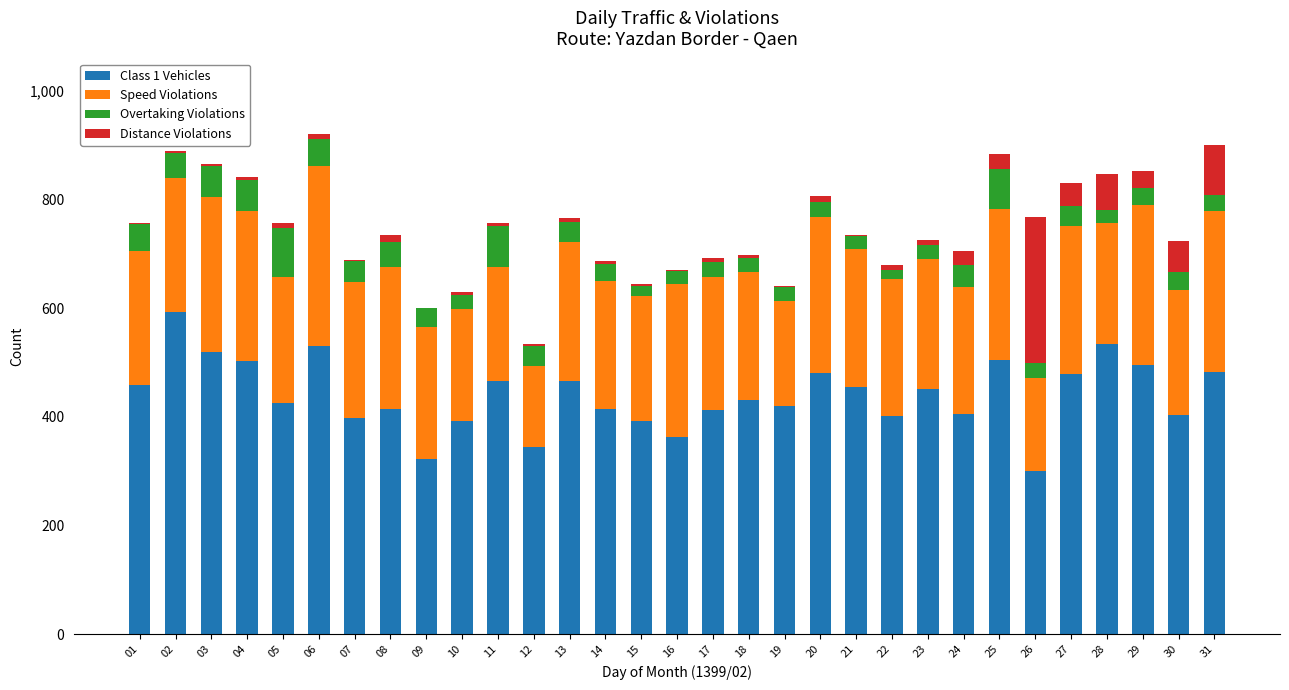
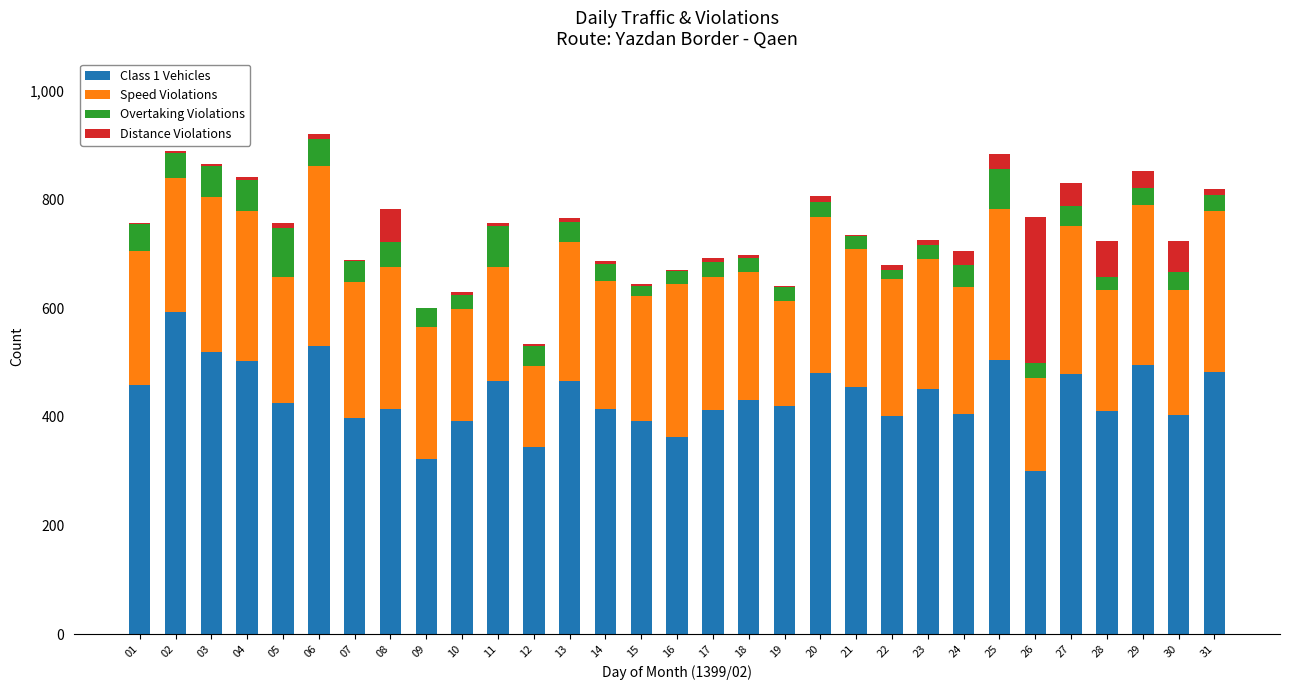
  {
    "Class 1 Vehicles": {
      "01": 460,
      "02": 590,
      "03": 520,
      "04": 500,
      "05": 430,
      "06": 530,
      "07": 400,
      "08": 420,
      "09": 320,
      "10": 390,
      "11": 470,
      "12": 340,
      "13": 470,
      "14": 420,
      "15": 390,
      "16": 360,
      "17": 410,
      "18": 430,
      "19": 420,
      "20": 480,
      "21": 460,
      "22": 400,
      "23": 450,
      "24": 410,
      "25": 500,
      "26": 300,
      "27": 480,
-     "28": 530,
+     "28": 410,
      "29": 500,
      "30": 400,
      "31": 480
    },
    "Speed Violations": {
      "01": 250,
      "02": 250,
      "03": 280,
      "04": 280,
      "05": 230,
      "06": 330,
      "07": 250,
      "08": 260,
      "09": 240,
      "10": 210,
      "11": 210,
      "12": 150,
      "13": 260,
      "14": 230,
      "15": 230,
      "16": 280,
      "17": 240,
      "18": 240,
      "19": 190,
      "20": 290,
      "21": 250,
      "22": 250,
      "23": 240,
      "24": 230,
      "25": 280,
      "26": 170,
      "27": 270,
      "28": 220,
      "29": 290,
      "30": 230,
      "31": 300
    },
    "Overtaking Violations": {
      "01": 50,
      "02": 50,
      "03": 60,
      "04": 60,
      "05": 90,
      "06": 50,
      "07": 40,
      "08": 50,
      "09": 30,
      "10": 30,
      "11": 80,
      "12": 40,
      "13": 40,
      "14": 30,
      "15": 20,
      "16": 20,
      "17": 30,
      "18": 30,
      "19": 30,
      "20": 30,
      "21": 20,
      "22": 20,
      "23": 30,
      "24": 40,
      "25": 80,
      "26": 30,
      "27": 40,
      "28": 20,
      "29": 30,
      "30": 30,
      "31": 30
    },
    "Distance Violations": {
      "02": 10,
      "04": 10,
      "05": 10,
      "06": 10,
-     "08": 10,
+     "08": 60,
      "09": 0,
      "10": 10,
      "11": 10,
      "13": 10,
      "17": 10,
      "18": 10,
      "20": 10,
      "22": 10,
      "23": 10,
      "24": 30,
      "25": 30,
      "26": 270,
      "27": 40,
      "28": 70,
      "29": 30,
      "30": 60,
-     "31": 90
+     "31": 10
    }
  }
